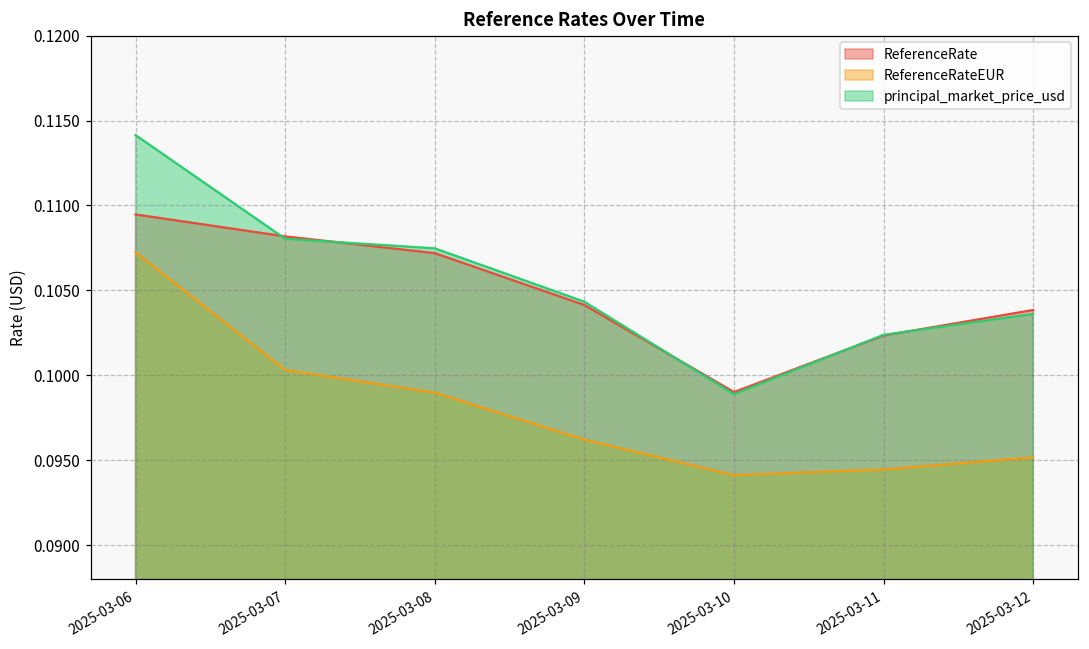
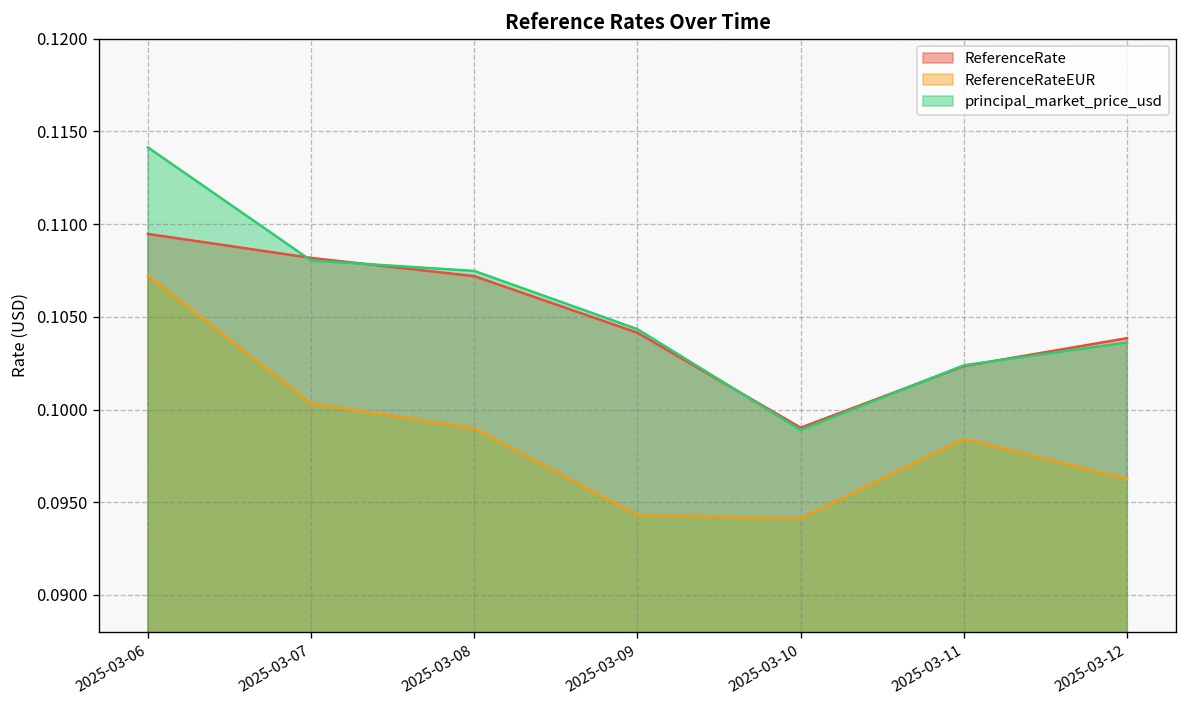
  {
    "ReferenceRate": {
      "2025-03-06": 0.1095,
      "2025-03-08": 0.1072,
      "2025-03-09": 0.1041,
      "2025-03-12": 0.1038
    },
    "ReferenceRateEUR": {
      "2025-03-06": 0.1072,
      "2025-03-07": 0.1003,
      "2025-03-08": 0.0990,
-     "2025-03-09": 0.0962,
+     "2025-03-09": 0.0943,
      "2025-03-10": 0.0941,
-     "2025-03-11": 0.0945,
-     "2025-03-12": 0.0952
+     "2025-03-11": 0.0984,
+     "2025-03-12": 0.0963
    },
    "principal_market_price_usd": {
      "2025-03-06": 0.1141,
      "2025-03-08": 0.1075,
      "2025-03-09": 0.1043,
      "2025-03-12": 0.1036
    }
  }
